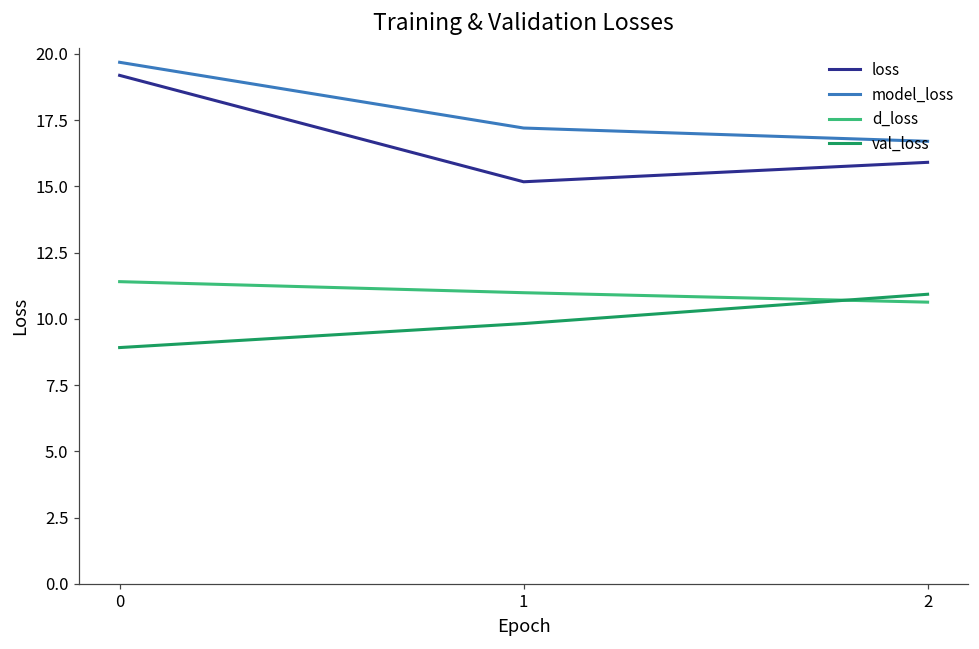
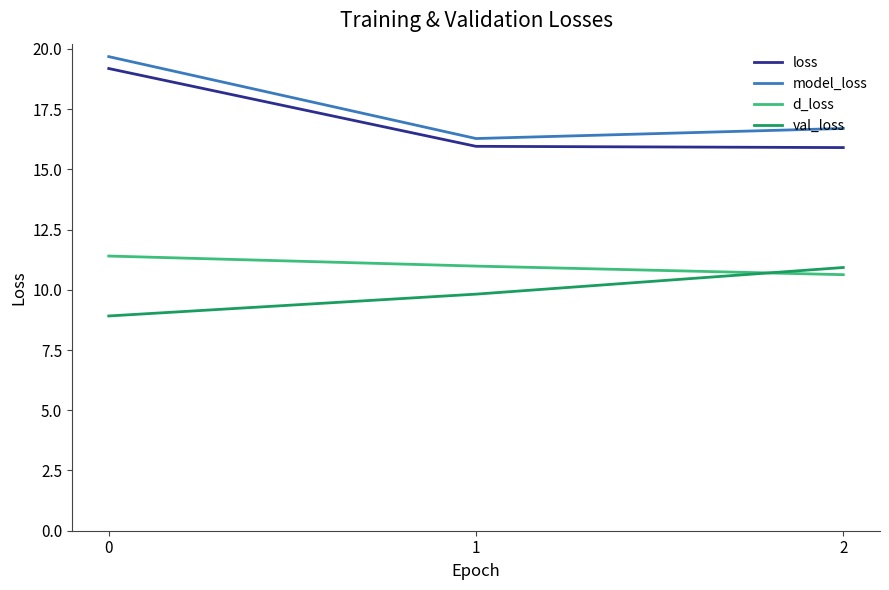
  {
    "loss": {
      "0": 19.2,
-     "1": 15.2,
+     "1": 16.0,
      "2": 15.9
    },
    "model_loss": {
      "0": 19.7,
-     "1": 17.2,
+     "1": 16.3,
      "2": 16.7
    }
  }
